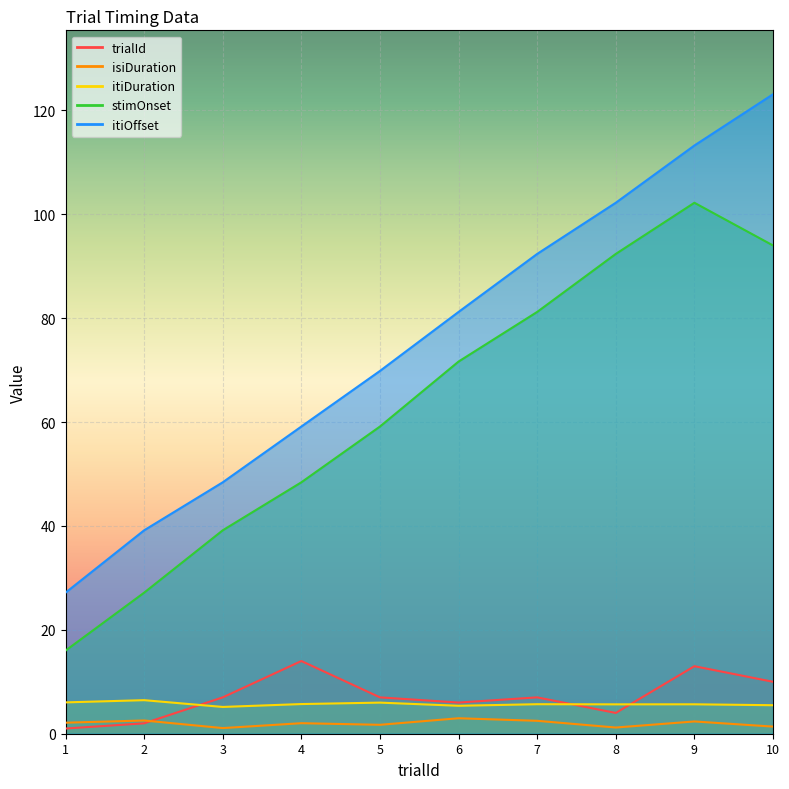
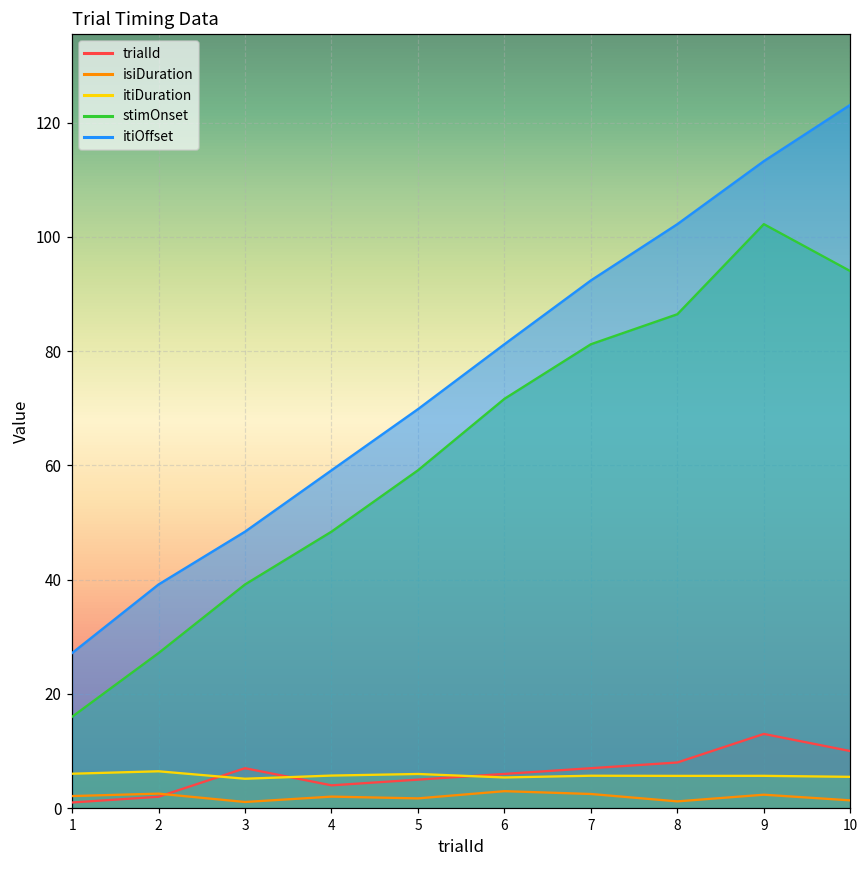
  {
    "trialId": {
      "1": 1,
      "2": 2,
      "3": 7,
-     "4": 14,
-     "5": 7,
+     "4": 4,
+     "5": 5,
      "6": 6,
      "7": 7,
-     "8": 4,
+     "8": 8,
      "9": 13,
      "10": 10
    },
    "stimOnset": {
      "1": 16,
      "2": 27,
      "3": 39,
      "4": 48,
      "5": 59,
      "6": 72,
      "7": 81,
-     "8": 92,
+     "8": 86,
      "9": 102,
      "10": 94
    },
    "itiOffset": {
      "1": 27,
      "2": 39,
      "3": 48,
      "4": 59,
      "5": 70,
      "6": 81,
      "7": 92,
      "8": 102,
      "9": 113,
      "10": 123
    }
  }
